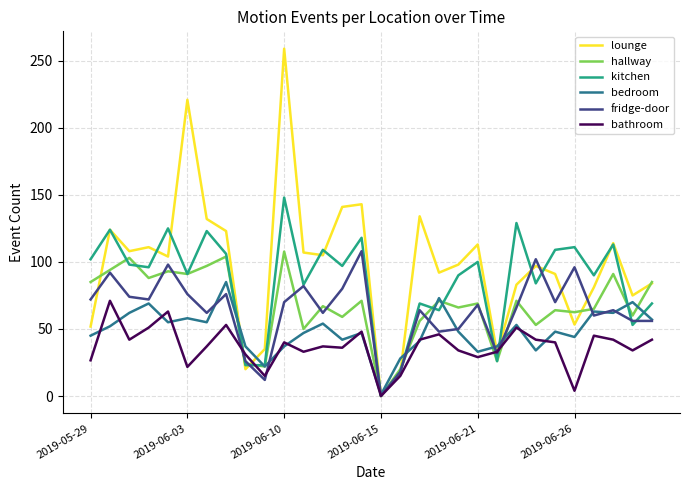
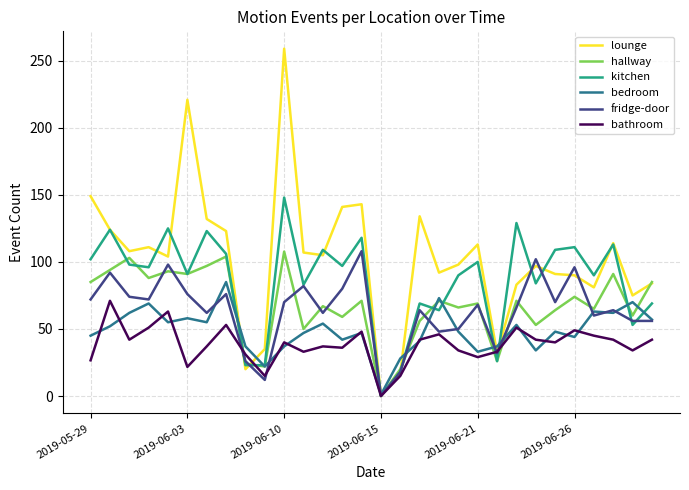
  {
    "lounge": {
-     "2019-05-29": 52,
+     "2019-05-29": 149,
      "2019-06-03": 221,
      "2019-06-10": 259,
      "2019-06-21": 113,
-     "2019-06-26": 53
+     "2019-06-26": 90
    },
    "hallway": {
      "2019-05-29": 85,
      "2019-06-10": 108,
-     "2019-06-26": 63
+     "2019-06-26": 74
    },
    "bathroom": {
      "2019-05-29": 27,
      "2019-06-03": 22,
      "2019-06-10": 40,
      "2019-06-21": 29,
-     "2019-06-26": 4
+     "2019-06-26": 49
    }
  }
